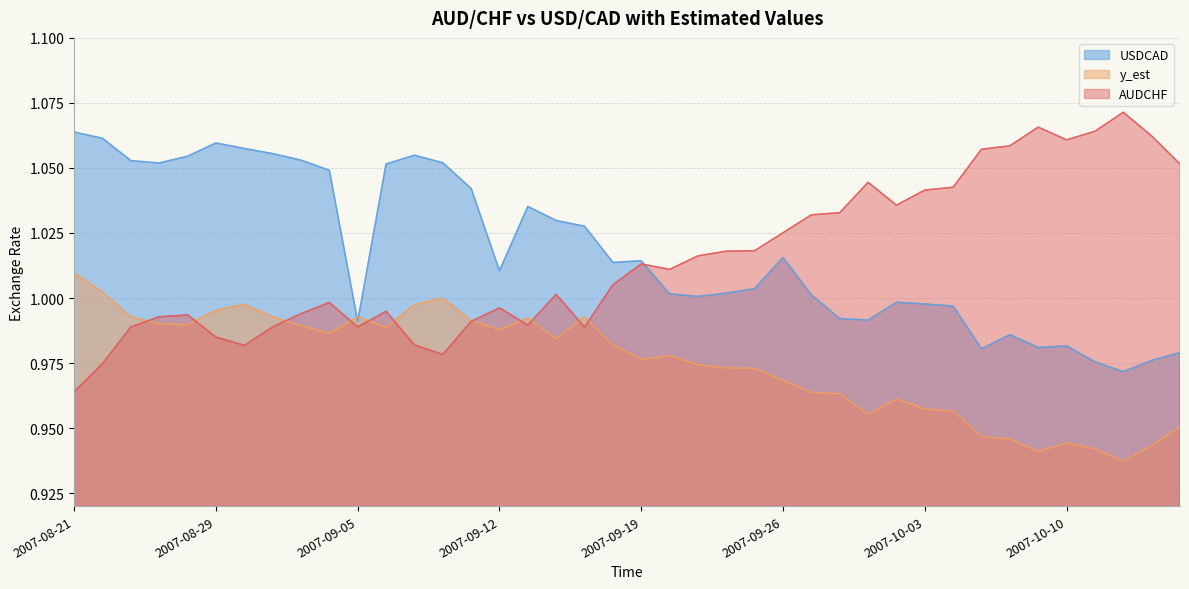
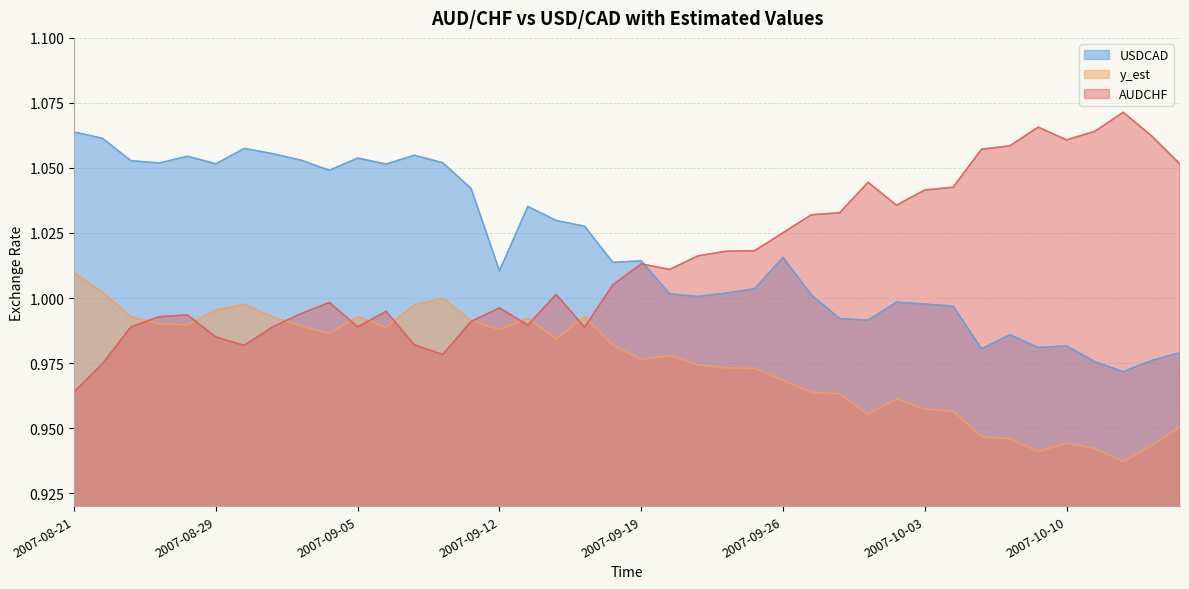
  {
    "USDCAD": {
      "2007-08-21": 1.064,
-     "2007-08-29": 1.060,
-     "2007-09-05": 0.991,
+     "2007-08-29": 1.052,
+     "2007-09-05": 1.054,
      "2007-09-12": 1.011,
      "2007-09-19": 1.014,
      "2007-09-26": 1.016,
      "2007-10-03": 0.998,
      "2007-10-10": 0.982
    }
  }
